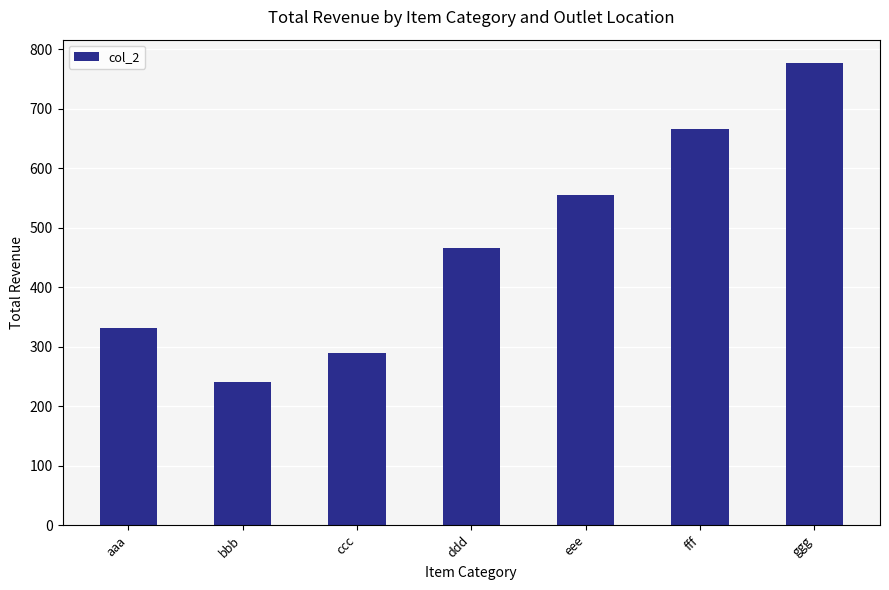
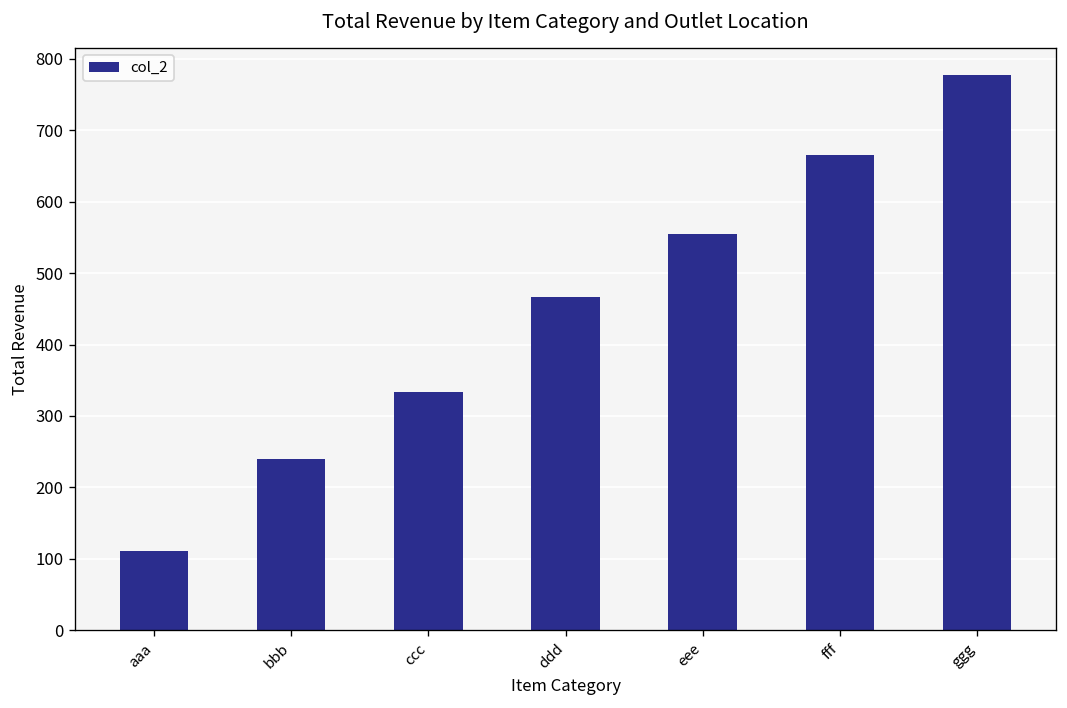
  {
-   "aaa": 330,
+   "aaa": 110,
    "bbb": 240,
-   "ccc": 290,
+   "ccc": 330,
    "ddd": 470,
    "eee": 560,
    "fff": 670,
    "ggg": 780
  }
